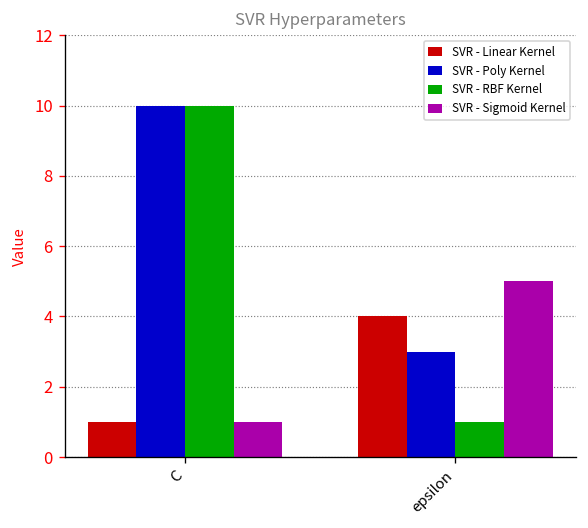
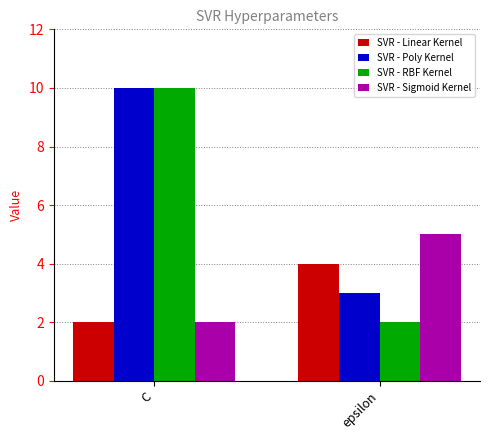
  {
    "SVR - Linear Kernel": {
-     "C": 1,
+     "C": 2,
      "epsilon": 4
    },
    "SVR - Poly Kernel": {
      "C": 10,
      "epsilon": 3
    },
    "SVR - RBF Kernel": {
      "C": 10,
-     "epsilon": 1
+     "epsilon": 2
    },
    "SVR - Sigmoid Kernel": {
-     "C": 1,
+     "C": 2,
      "epsilon": 5
    }
  }
